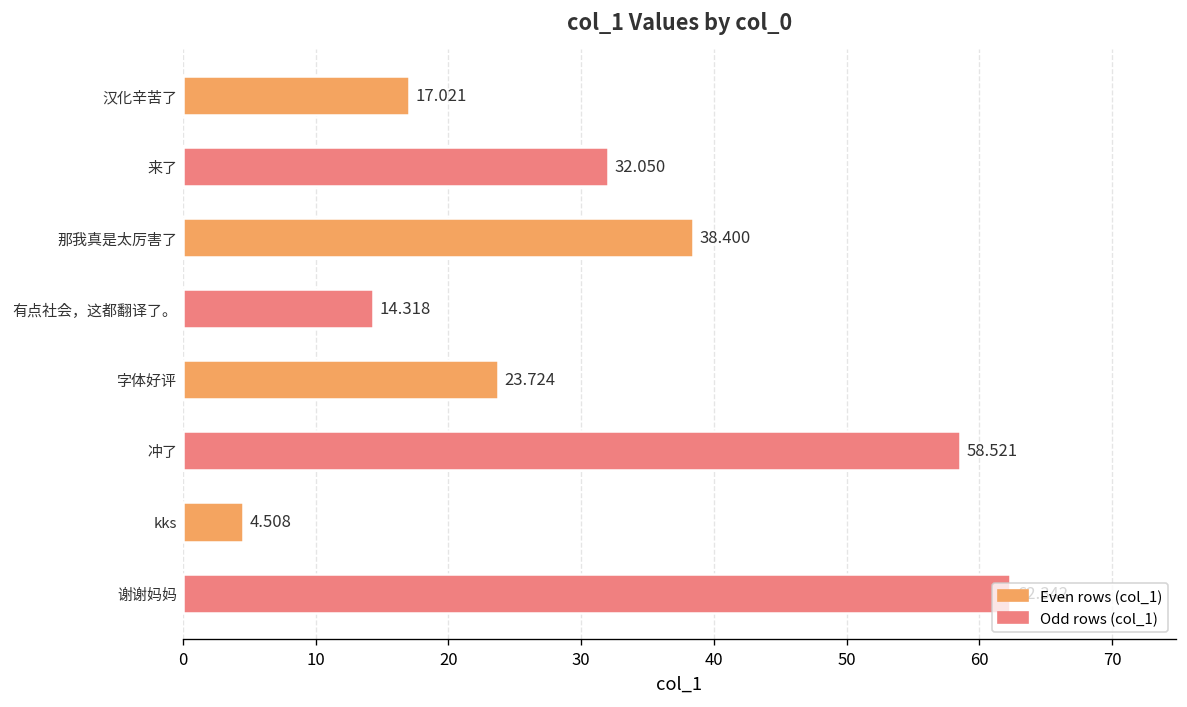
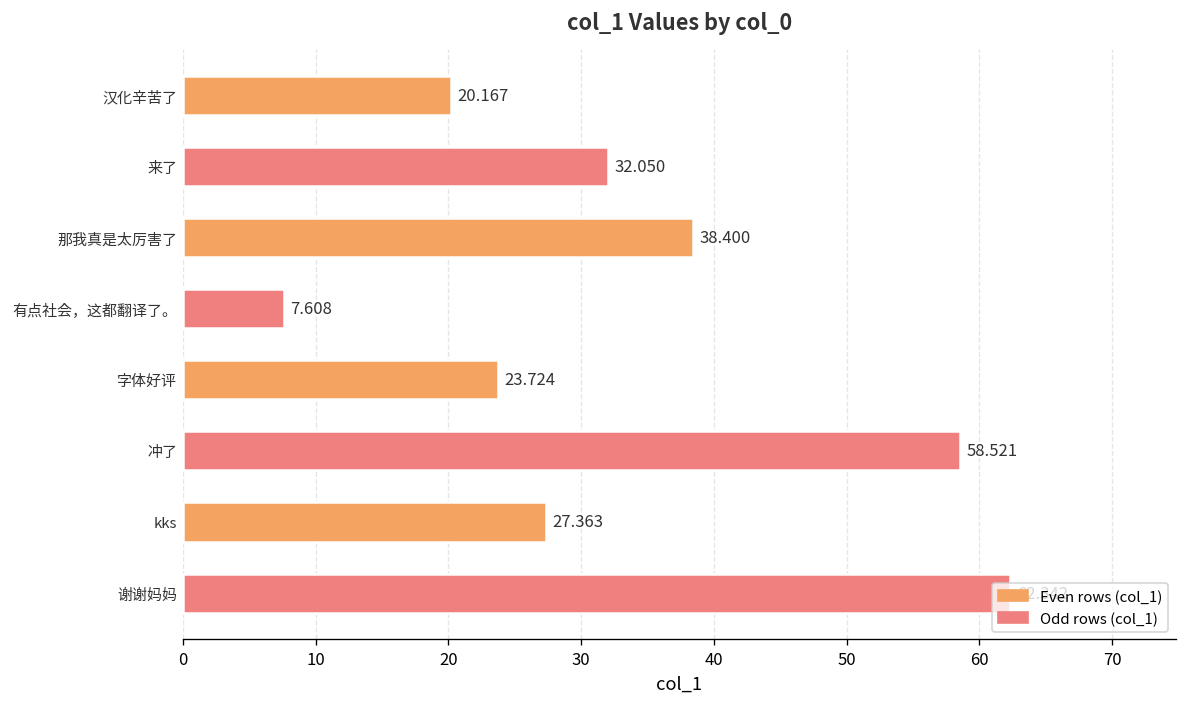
  {
-   "汉化辛苦了": 17.021,
+   "汉化辛苦了": 20.167,
    "来了": 32.050,
    "那我真是太厉害了": 38.400,
-   "有点社会，这都翻译了。": 14.318,
+   "有点社会，这都翻译了。": 7.608,
    "字体好评": 23.724,
    "冲了": 58.521,
-   "kks": 4.508
+   "kks": 27.363
  }
